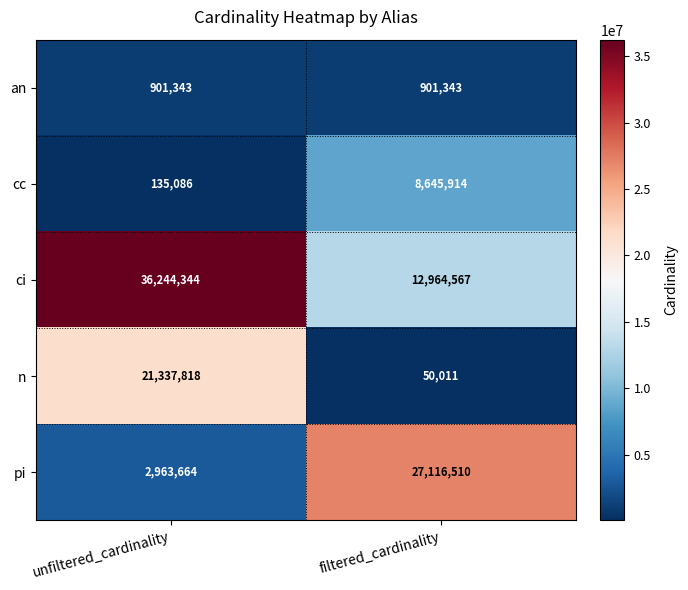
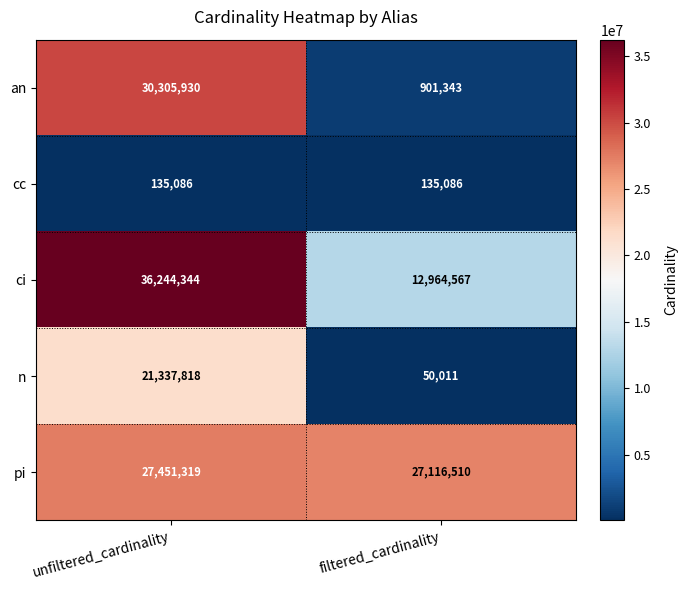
  {
    "an": {
-     "unfiltered_cardinality": "901,343",
+     "unfiltered_cardinality": "30,305,930",
      "filtered_cardinality": "901,343"
    },
    "cc": {
      "unfiltered_cardinality": "135,086",
-     "filtered_cardinality": "8,645,914"
+     "filtered_cardinality": "135,086"
    },
    "ci": {
      "unfiltered_cardinality": "36,244,344",
      "filtered_cardinality": "12,964,567"
    },
    "n": {
      "unfiltered_cardinality": "21,337,818",
      "filtered_cardinality": "50,011"
    },
    "pi": {
-     "unfiltered_cardinality": "2,963,664",
+     "unfiltered_cardinality": "27,451,319",
      "filtered_cardinality": "27,116,510"
    }
  }
